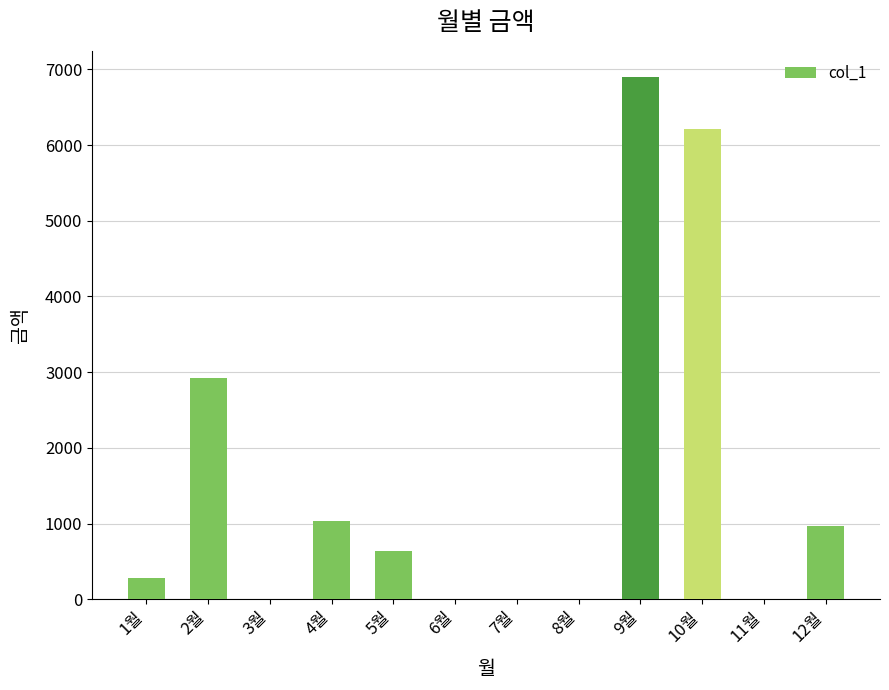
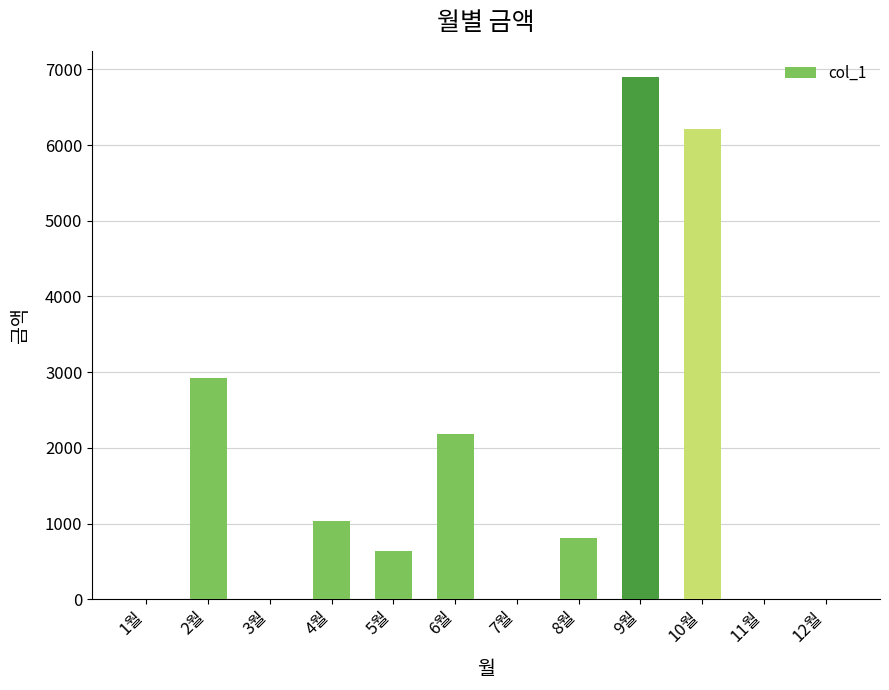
  {
-   "1월": 300,
+   "1월": 0,
    "2월": 2900,
    "3월": 0,
    "4월": 1000,
    "5월": 600,
-   "6월": 0,
+   "6월": 2200,
    "7월": 0,
-   "8월": 0,
+   "8월": 800,
    "9월": 6900,
    "10월": 6200,
    "11월": 0,
-   "12월": 1000
+   "12월": 0
  }
